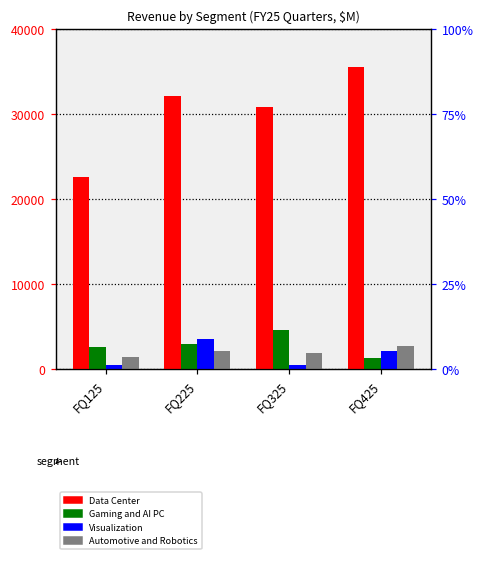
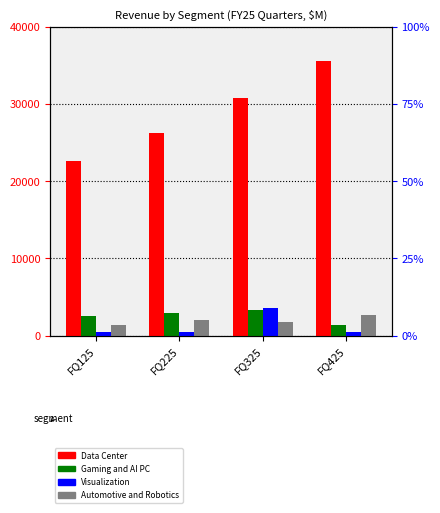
  {
    "Data Center": {
      "FQ125": 23000,
-     "FQ225": 32000,
+     "FQ225": 26000,
      "FQ325": 31000,
      "FQ425": 36000
    },
    "Gaming and AI PC": {
      "FQ125": 3000,
      "FQ225": 3000,
-     "FQ325": 5000,
+     "FQ325": 3000,
      "FQ425": 1000
    },
    "Visualization": {
      "FQ125": 0,
-     "FQ225": 4000,
-     "FQ325": 0,
-     "FQ425": 2000
+     "FQ225": 0,
+     "FQ325": 4000,
+     "FQ425": 1000
    },
    "Automotive and Robotics": {
      "FQ125": 1000,
      "FQ225": 2000,
      "FQ325": 2000,
      "FQ425": 3000
    }
  }
